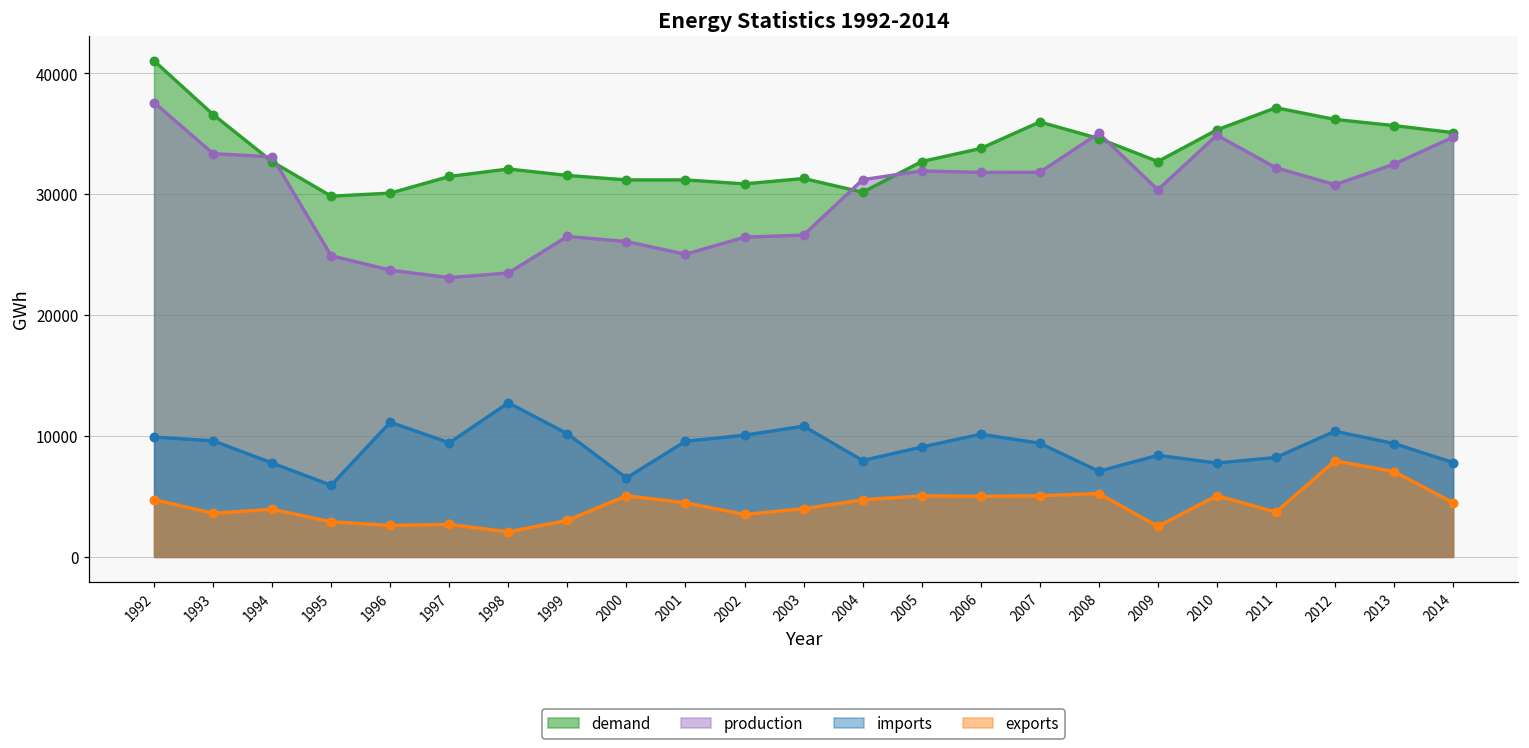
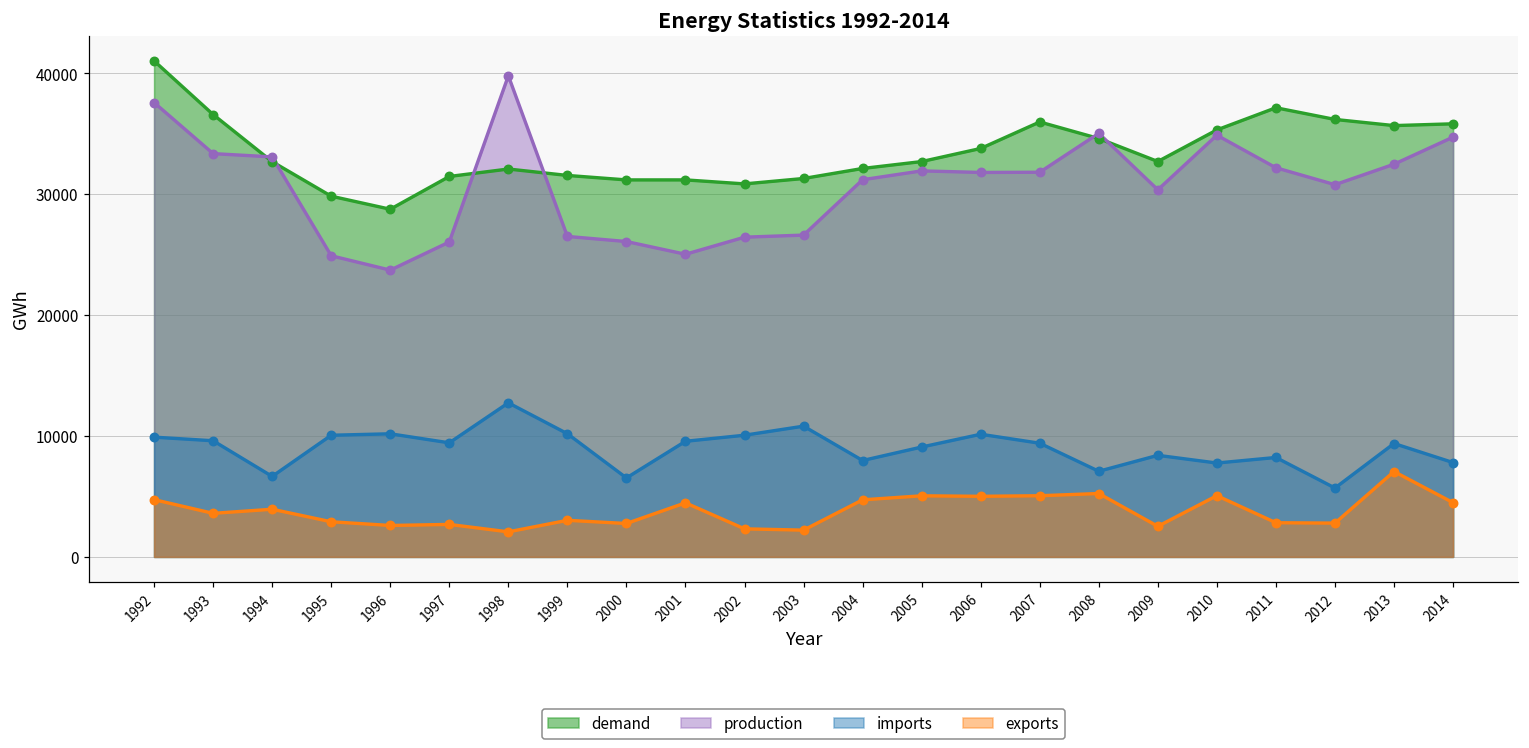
  {
    "demand": {
      "1992": 41000,
      "1993": 36600,
      "1994": 32700,
      "1995": 29800,
-     "1996": 30100,
+     "1996": 28800,
      "1997": 31500,
      "1998": 32100,
      "1999": 31600,
      "2000": 31200,
      "2001": 31200,
      "2002": 30900,
      "2003": 31300,
-     "2004": 30200,
+     "2004": 32100,
      "2005": 32700,
      "2006": 33800,
      "2007": 36000,
      "2008": 34600,
      "2009": 32700,
      "2010": 35300,
      "2011": 37200,
      "2012": 36200,
      "2013": 35700,
-     "2014": 35100
+     "2014": 35800
    },
    "production": {
      "1992": 37600,
      "1993": 33400,
      "1994": 33100,
      "1995": 24900,
      "1996": 23700,
-     "1997": 23100,
-     "1998": 23500,
+     "1997": 26100,
+     "1998": 39800,
      "1999": 26500,
      "2000": 26100,
      "2001": 25000,
      "2002": 26500,
      "2003": 26600,
      "2004": 31200,
      "2005": 31900,
      "2006": 31800,
      "2007": 31800,
      "2008": 35000,
      "2009": 30400,
      "2010": 34900,
      "2011": 32200,
      "2012": 30800,
      "2013": 32500,
      "2014": 34700
    },
    "imports": {
      "1992": 9900,
      "1993": 9600,
-     "1994": 7800,
-     "1995": 5900,
-     "1996": 11100,
+     "1994": 6700,
+     "1995": 10100,
+     "1996": 10200,
      "1997": 9400,
      "1998": 12700,
      "1999": 10200,
      "2000": 6500,
      "2001": 9600,
      "2002": 10100,
      "2003": 10800,
      "2004": 8000,
      "2005": 9100,
      "2006": 10100,
      "2007": 9400,
      "2008": 7100,
      "2009": 8400,
      "2010": 7800,
      "2011": 8200,
-     "2012": 10400,
+     "2012": 5700,
      "2013": 9400,
      "2014": 7800
    },
    "exports": {
      "1992": 4700,
      "1993": 3600,
      "1994": 3900,
      "1995": 2900,
      "1996": 2600,
      "1997": 2700,
      "1998": 2100,
      "1999": 3000,
-     "2000": 5100,
+     "2000": 2800,
      "2001": 4500,
-     "2002": 3500,
-     "2003": 4000,
+     "2002": 2300,
+     "2003": 2200,
      "2004": 4700,
      "2005": 5100,
      "2006": 5000,
      "2007": 5100,
      "2008": 5200,
      "2009": 2500,
      "2010": 5100,
-     "2011": 3700,
-     "2012": 7900,
+     "2011": 2800,
+     "2012": 2800,
      "2013": 7100,
      "2014": 4500
    }
  }
